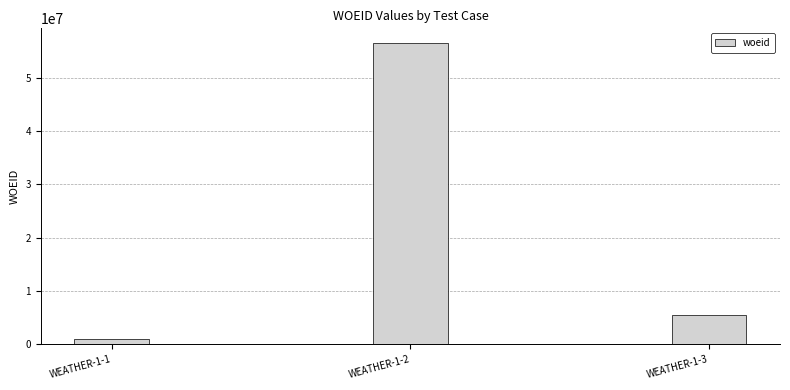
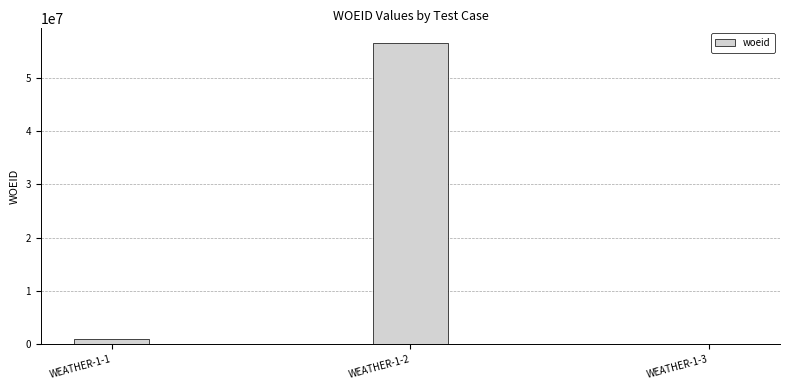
  {
    "WEATHER-1-1": 1000000,
    "WEATHER-1-2": 56000000,
-   "WEATHER-1-3": 6000000
+   "WEATHER-1-3": 0
  }
